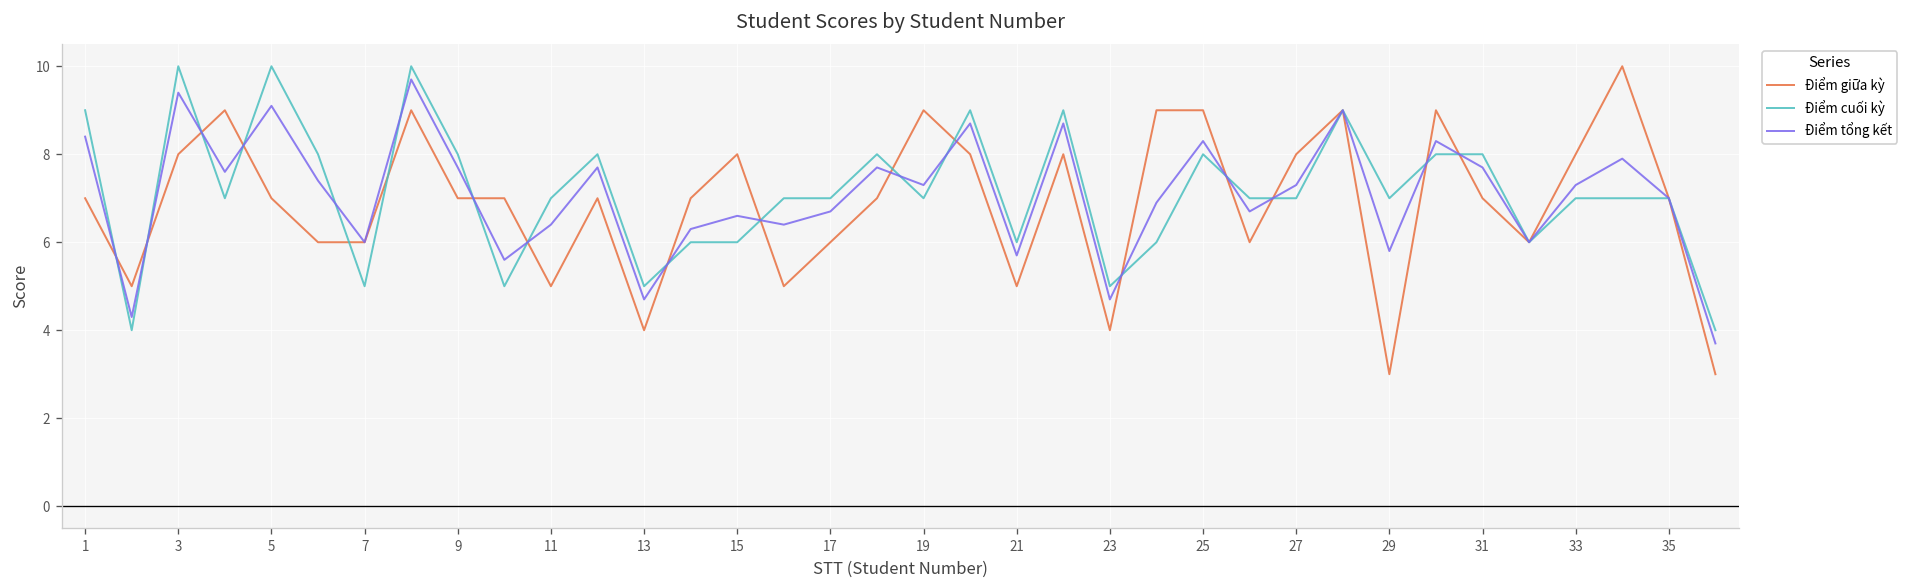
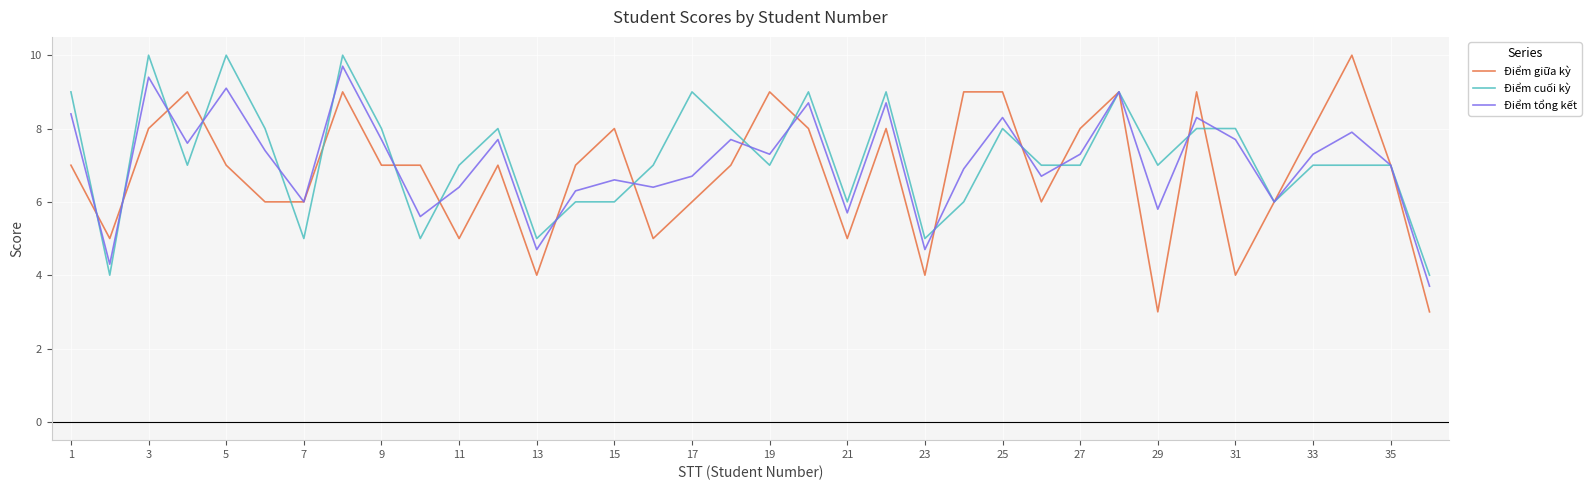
  {
    "Điểm giữa kỳ": {
      "1": 7,
      "3": 8,
      "5": 7,
      "9": 7,
      "11": 5,
      "13": 4,
      "15": 8,
      "17": 6,
      "19": 9,
      "21": 5,
      "23": 4,
      "25": 9,
      "27": 8,
      "29": 3,
-     "31": 7,
+     "31": 4,
      "33": 8
    },
    "Điểm cuối kỳ": {
      "1": 9,
      "3": 10,
      "5": 10,
      "7": 5,
      "9": 8,
      "11": 7,
      "13": 5,
      "15": 6,
-     "17": 7,
+     "17": 9,
      "19": 7,
      "21": 6,
      "23": 5,
      "25": 8,
      "27": 7,
      "29": 7,
      "31": 8,
      "33": 7
    },
    "Điểm tổng kết": {
      "1": 8.4,
      "3": 9.4,
      "5": 9.1,
      "9": 7.7,
      "11": 6.4,
      "13": 4.7,
      "15": 6.6,
      "17": 6.7,
      "19": 7.3,
      "21": 5.7,
      "23": 4.7,
      "25": 8.3,
      "27": 7.3,
      "29": 5.8,
      "31": 7.7,
      "33": 7.3
    }
  }
